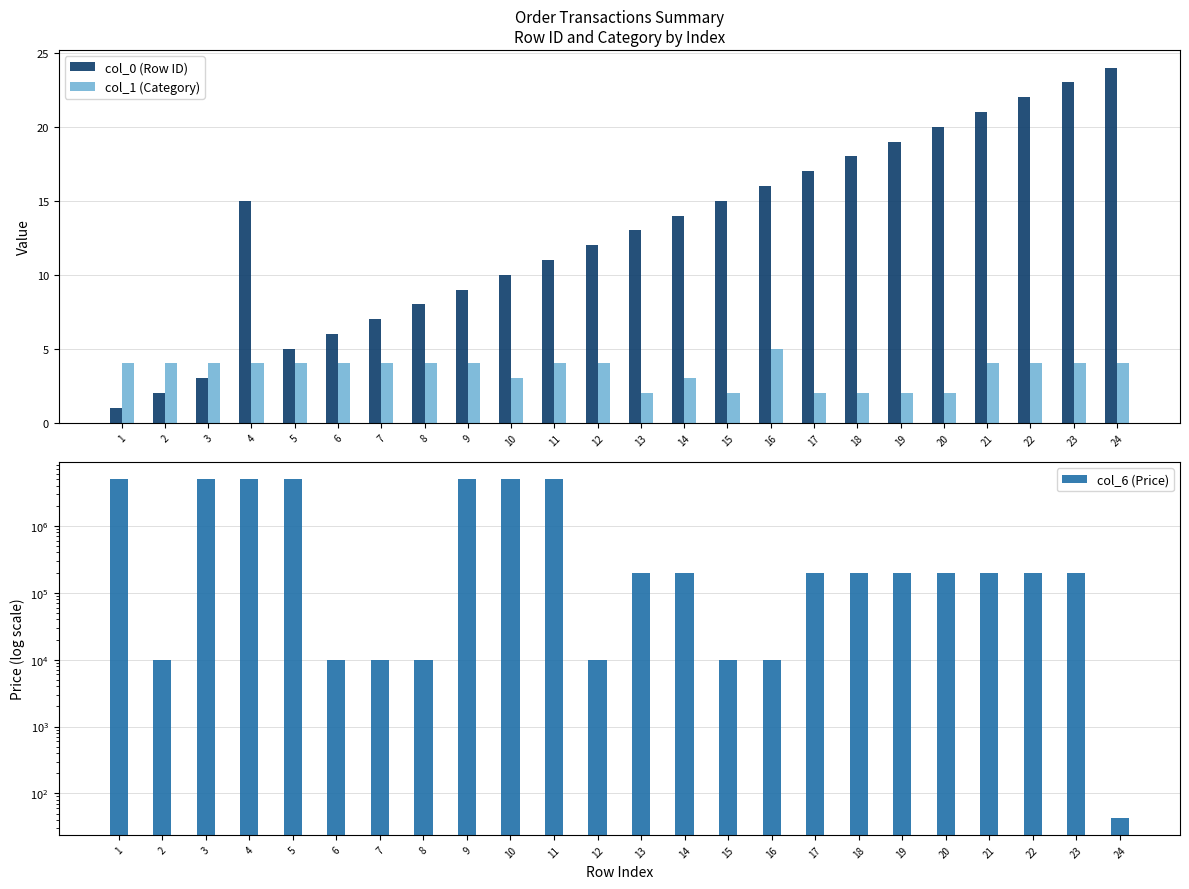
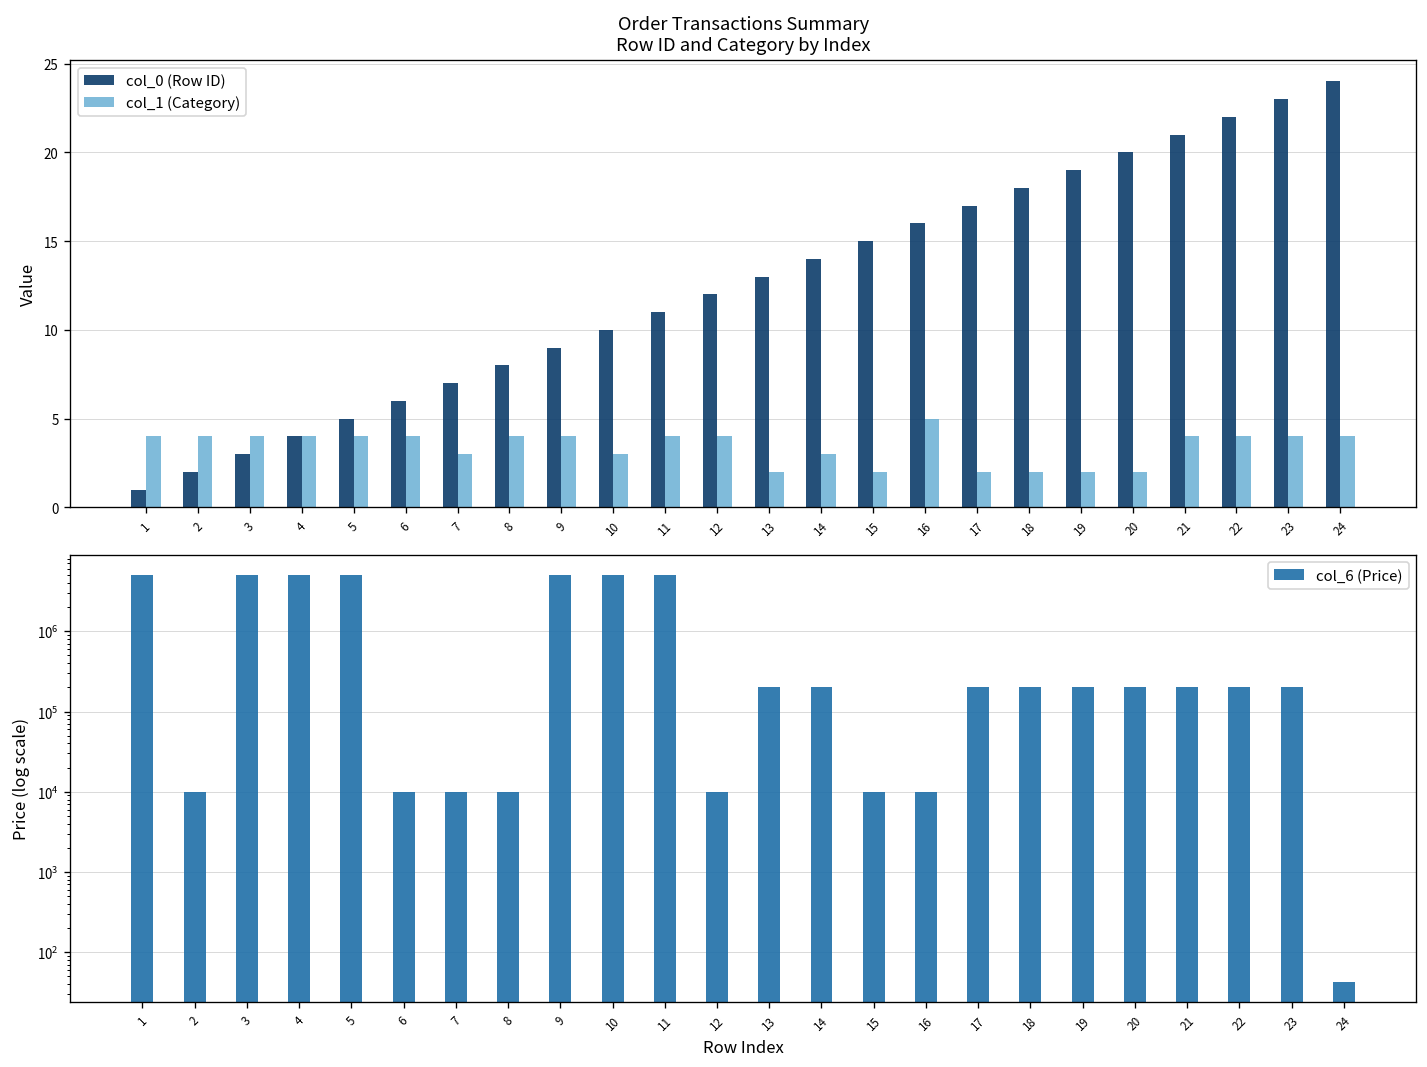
  {
    "Order Transactions Summary Row ID and Category by Index": {
      "col_0 (Row ID)": {
        "1": 1,
        "2": 2,
        "3": 3,
-       "4": 15,
+       "4": 4,
        "5": 5,
        "6": 6,
        "7": 7,
        "8": 8,
        "9": 9,
        "10": 10,
        "11": 11,
        "12": 12,
        "13": 13,
        "14": 14,
        "15": 15,
        "16": 16,
        "17": 17,
        "18": 18,
        "19": 19,
        "20": 20,
        "21": 21,
        "22": 22,
        "23": 23,
        "24": 24
      },
      "col_1 (Category)": {
        "1": 4,
        "2": 4,
        "3": 4,
        "4": 4,
        "5": 4,
        "6": 4,
-       "7": 4,
+       "7": 3,
        "8": 4,
        "9": 4,
        "10": 3,
        "11": 4,
        "12": 4,
        "13": 2,
        "14": 3,
        "15": 2,
        "16": 5,
        "17": 2,
        "18": 2,
        "19": 2,
        "20": 2,
        "21": 4,
        "22": 4,
        "23": 4,
        "24": 4
      }
    }
  }
